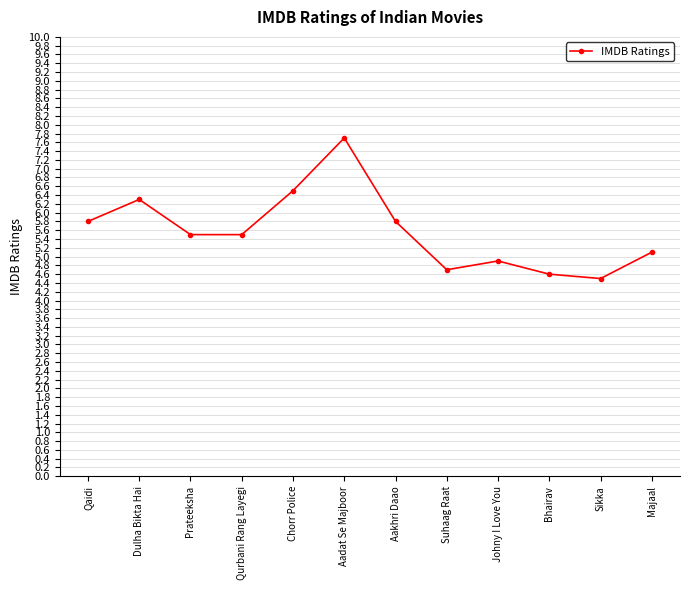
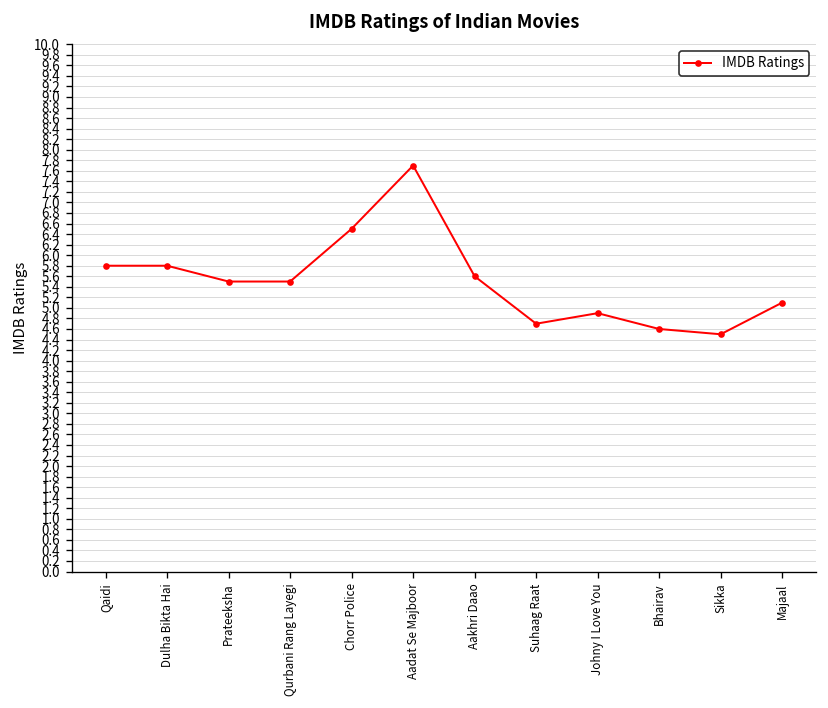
  {
    "Qaidi": 5.8,
-   "Dulha Bikta Hai": 6.3,
+   "Dulha Bikta Hai": 5.8,
    "Prateeksha": 5.5,
    "Qurbani Rang Layegi": 5.5,
    "Chorr Police": 6.5,
    "Aadat Se Majboor": 7.7,
-   "Aakhri Daao": 5.8,
+   "Aakhri Daao": 5.6,
    "Suhaag Raat": 4.7,
    "Johny I Love You": 4.9,
    "Bhairav": 4.6,
    "Sikka": 4.5,
    "Majaal": 5.1
  }
